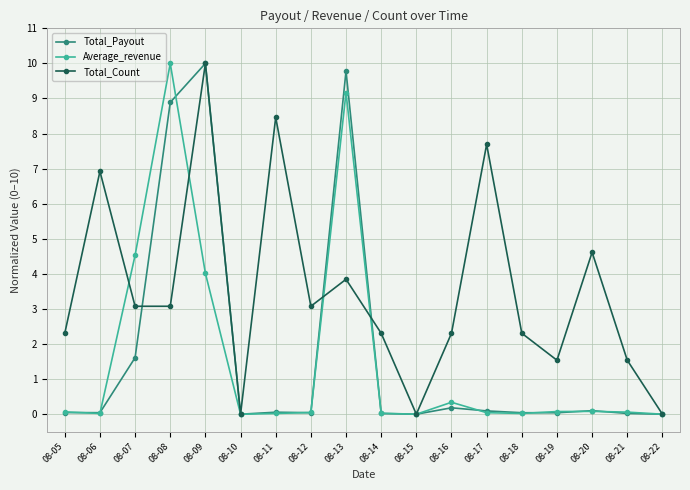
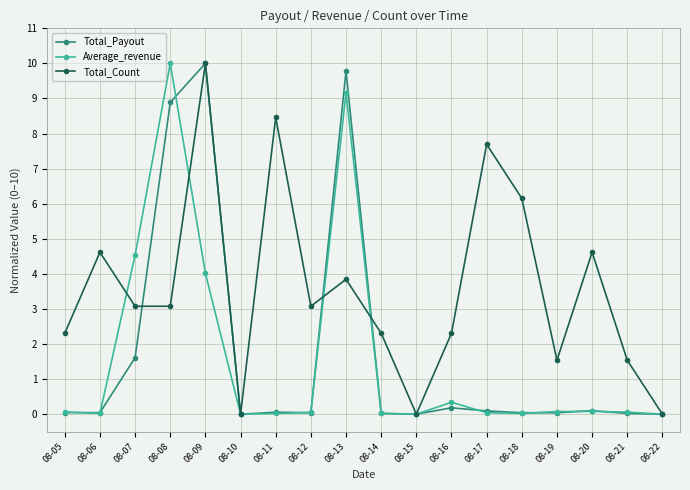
  {
    "Total_Count": {
      "08-05": 2.3,
-     "08-06": 6.9,
+     "08-06": 4.6,
      "08-07": 3.1,
      "08-08": 3.1,
      "08-11": 8.5,
      "08-12": 3.1,
      "08-13": 3.8,
      "08-14": 2.3,
      "08-16": 2.3,
      "08-17": 7.7,
-     "08-18": 2.3,
+     "08-18": 6.2,
      "08-19": 1.5,
      "08-20": 4.6,
      "08-21": 1.5
    }
  }
